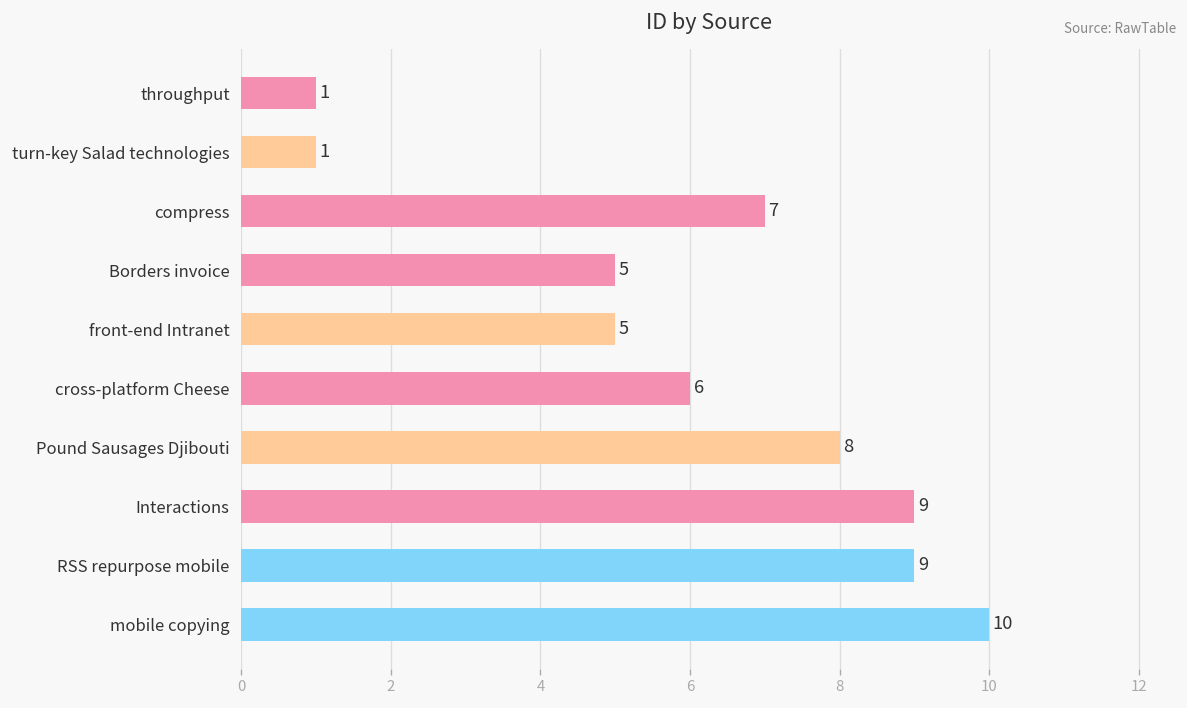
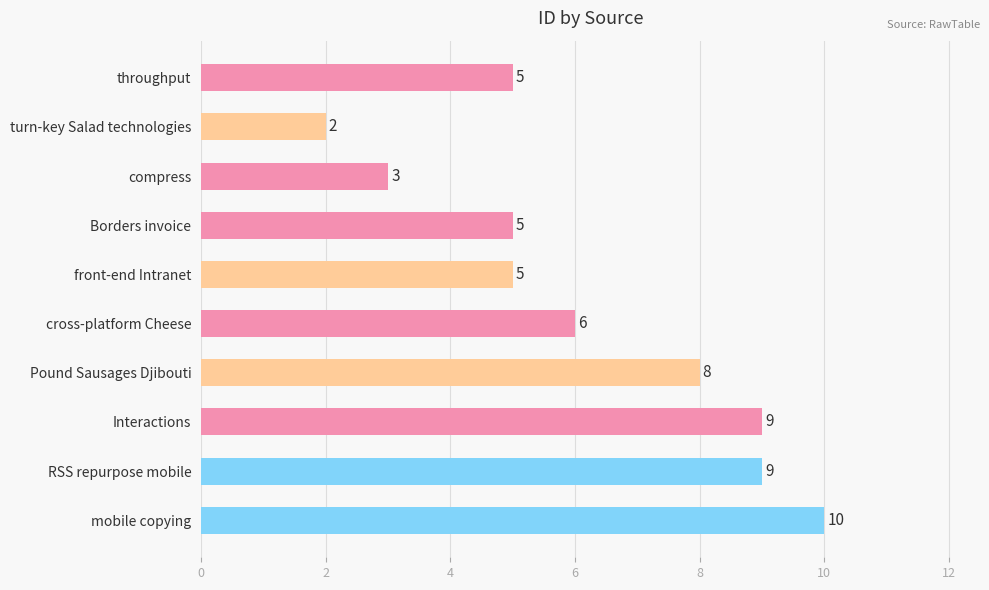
  {
-   "throughput": 1,
-   "turn-key Salad technologies": 1,
-   "compress": 7,
+   "throughput": 5,
+   "turn-key Salad technologies": 2,
+   "compress": 3,
    "Borders invoice": 5,
    "front-end Intranet": 5,
    "cross-platform Cheese": 6,
    "Pound Sausages Djibouti": 8,
    "Interactions": 9,
    "RSS repurpose mobile": 9,
    "mobile copying": 10
  }
